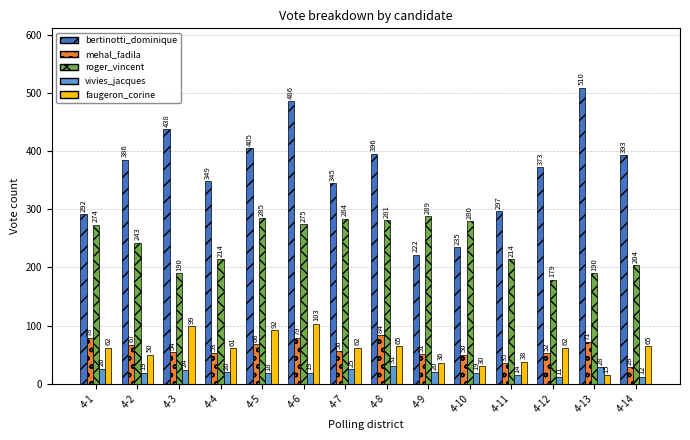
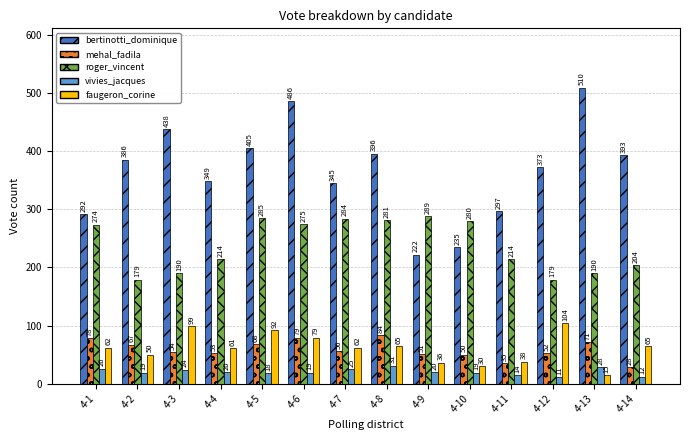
  {
    "mehal_fadila": {
      "4-1": 78,
      "4-2": 67,
      "4-3": 54,
      "4-4": 53,
      "4-5": 68,
      "4-6": 79,
      "4-7": 56,
      "4-8": 84,
      "4-9": 51,
      "4-10": 50,
      "4-11": 35,
      "4-12": 52,
      "4-13": 71,
      "4-14": 28
    },
    "roger_vincent": {
      "4-1": 274,
-     "4-2": 243,
+     "4-2": 179,
      "4-3": 190,
      "4-4": 214,
      "4-5": 285,
      "4-6": 275,
      "4-7": 284,
      "4-8": 281,
      "4-9": 289,
      "4-10": 280,
      "4-11": 214,
      "4-12": 179,
      "4-13": 190,
      "4-14": 204
    },
    "faugeron_corine": {
      "4-1": 62,
      "4-2": 50,
      "4-3": 99,
      "4-4": 61,
      "4-5": 92,
-     "4-6": 103,
+     "4-6": 79,
      "4-7": 62,
      "4-8": 65,
      "4-9": 36,
      "4-10": 30,
      "4-11": 38,
-     "4-12": 62,
+     "4-12": 104,
      "4-13": 15,
      "4-14": 65
    }
  }
